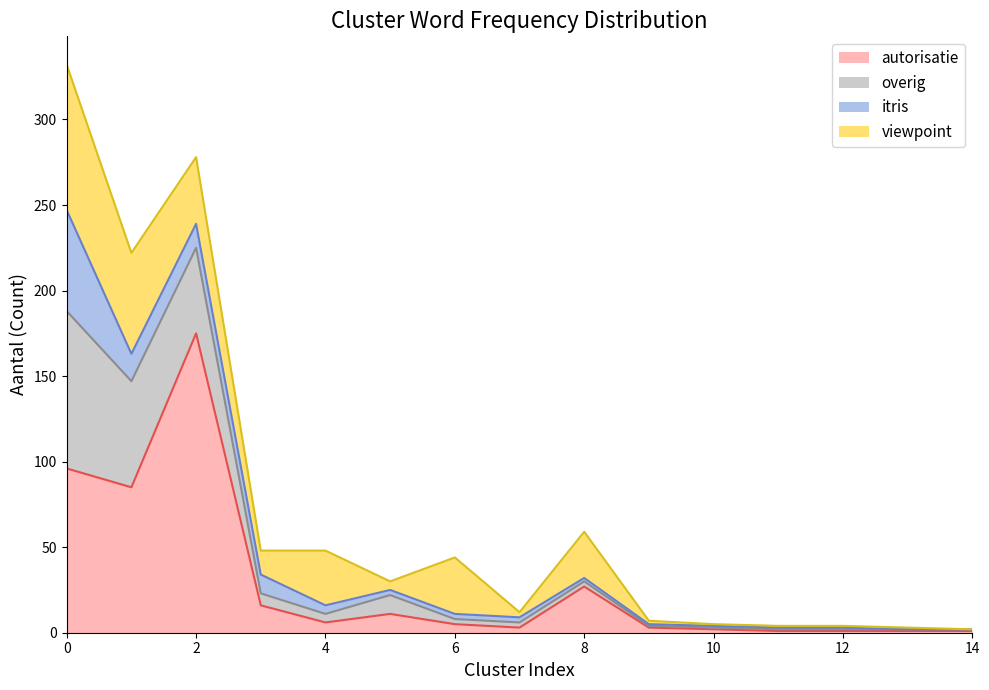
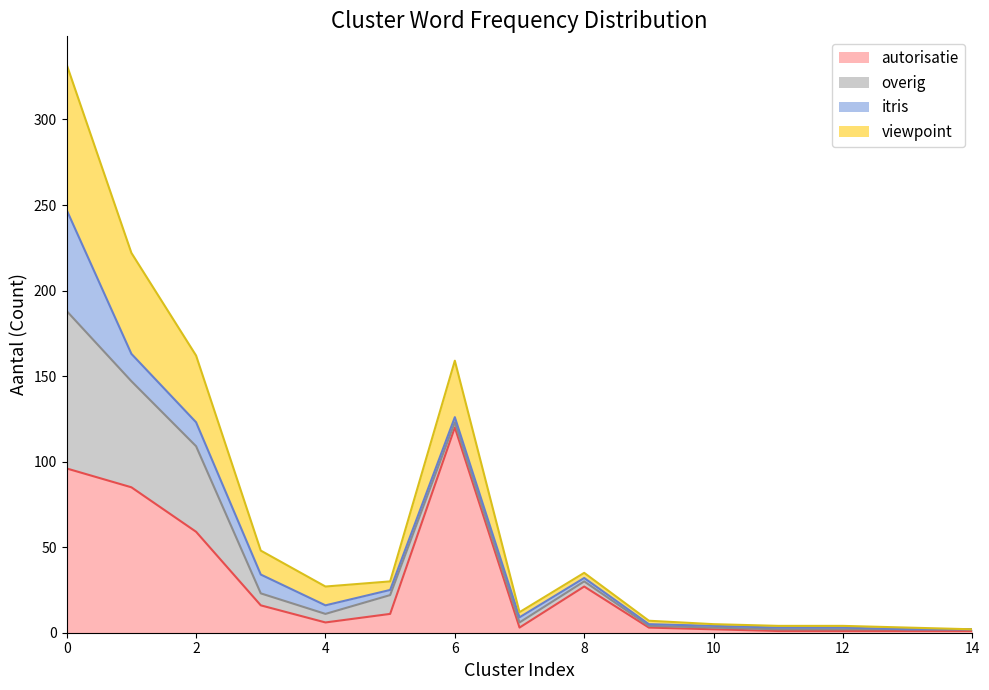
  {
    "autorisatie": {
      "0": 96,
-     "2": 175,
+     "2": 59,
      "4": 6,
-     "6": 5,
+     "6": 120,
      "8": 27
    },
    "viewpoint": {
      "0": 85,
      "2": 39,
-     "4": 32,
+     "4": 11,
      "6": 33,
-     "8": 27
+     "8": 3
    }
  }
